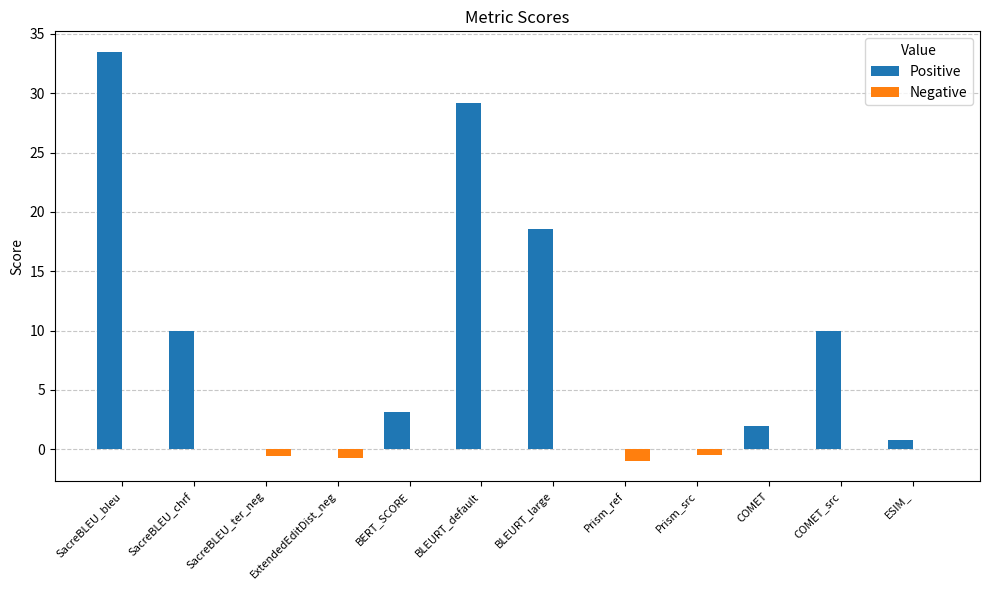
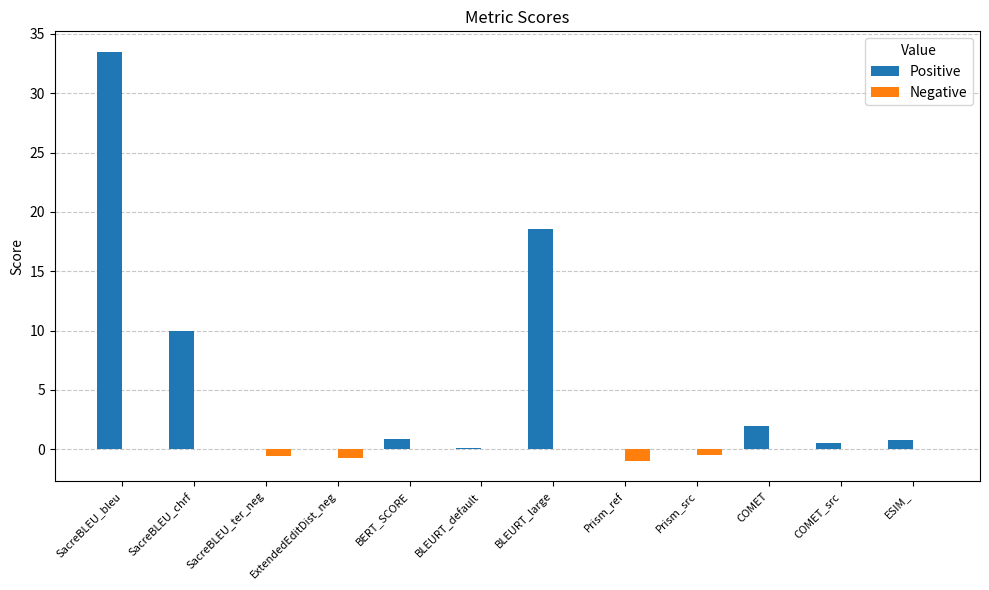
  {
    "Positive": {
      "SacreBLEU_bleu": 33.5,
      "SacreBLEU_chrf": 10.0,
      "SacreBLEU_ter_neg": 0.0,
      "ExtendedEditDist_neg": 0.0,
-     "BERT_SCORE": 3.1,
-     "BLEURT_default": 29.1,
+     "BERT_SCORE": 0.9,
+     "BLEURT_default": 0.1,
      "BLEURT_large": 18.6,
      "Prism_ref": 0.0,
      "Prism_src": 0.0,
      "COMET": 2.0,
-     "COMET_src": 9.9,
+     "COMET_src": 0.5,
      "ESIM_": 0.8
    },
    "Negative": {
      "SacreBLEU_bleu": 0.0,
      "SacreBLEU_chrf": 0.0,
      "SacreBLEU_ter_neg": -0.5,
      "ExtendedEditDist_neg": -0.7,
      "BERT_SCORE": 0.0,
      "BLEURT_default": 0.0,
      "BLEURT_large": 0.0,
      "Prism_ref": -1.0,
      "Prism_src": -0.5,
      "COMET": 0.0,
      "COMET_src": 0.0,
      "ESIM_": 0.0
    }
  }
